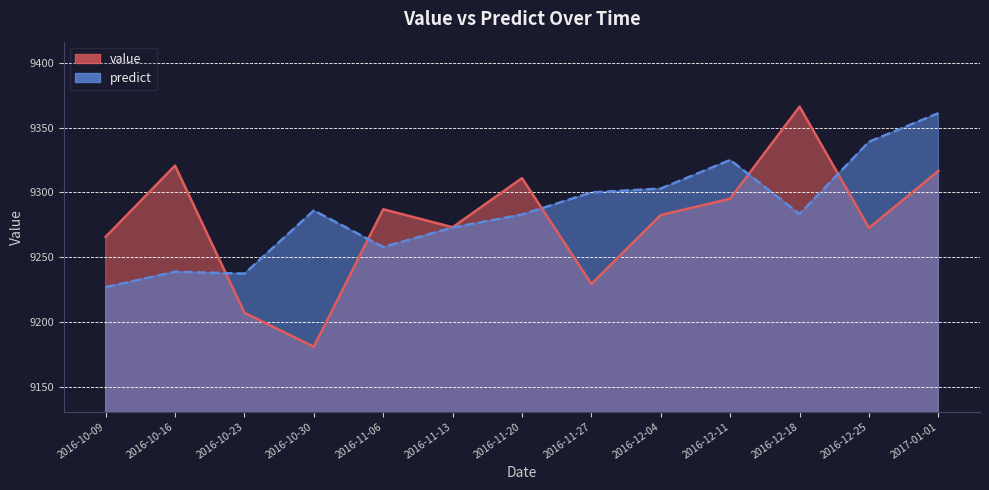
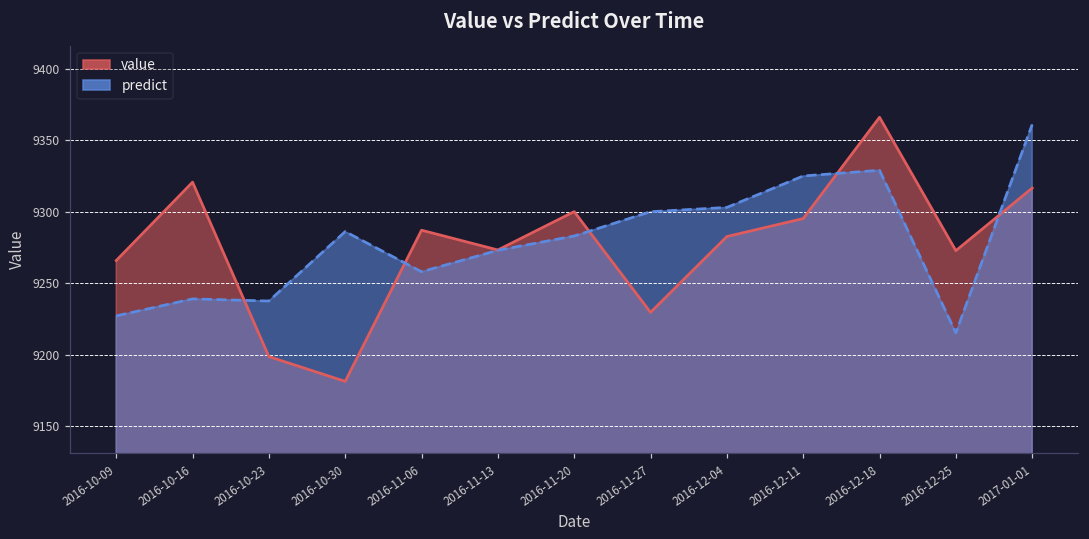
  {
    "value": {
      "2016-10-09": 9266,
      "2016-10-16": 9321,
-     "2016-10-23": 9207,
+     "2016-10-23": 9199,
      "2016-10-30": 9181,
      "2016-11-06": 9287,
-     "2016-11-20": 9311,
+     "2016-11-20": 9300,
      "2016-11-27": 9230,
      "2016-12-04": 9283,
      "2016-12-11": 9295,
      "2016-12-18": 9366,
      "2016-12-25": 9273,
      "2017-01-01": 9317
    },
    "predict": {
      "2016-10-09": 9227,
      "2016-10-16": 9239,
      "2016-10-23": 9238,
      "2016-10-30": 9286,
      "2016-11-06": 9258,
      "2016-11-20": 9283,
      "2016-11-27": 9300,
      "2016-12-04": 9303,
      "2016-12-11": 9325,
-     "2016-12-18": 9283,
-     "2016-12-25": 9339,
+     "2016-12-18": 9329,
+     "2016-12-25": 9215,
      "2017-01-01": 9361
    }
  }
